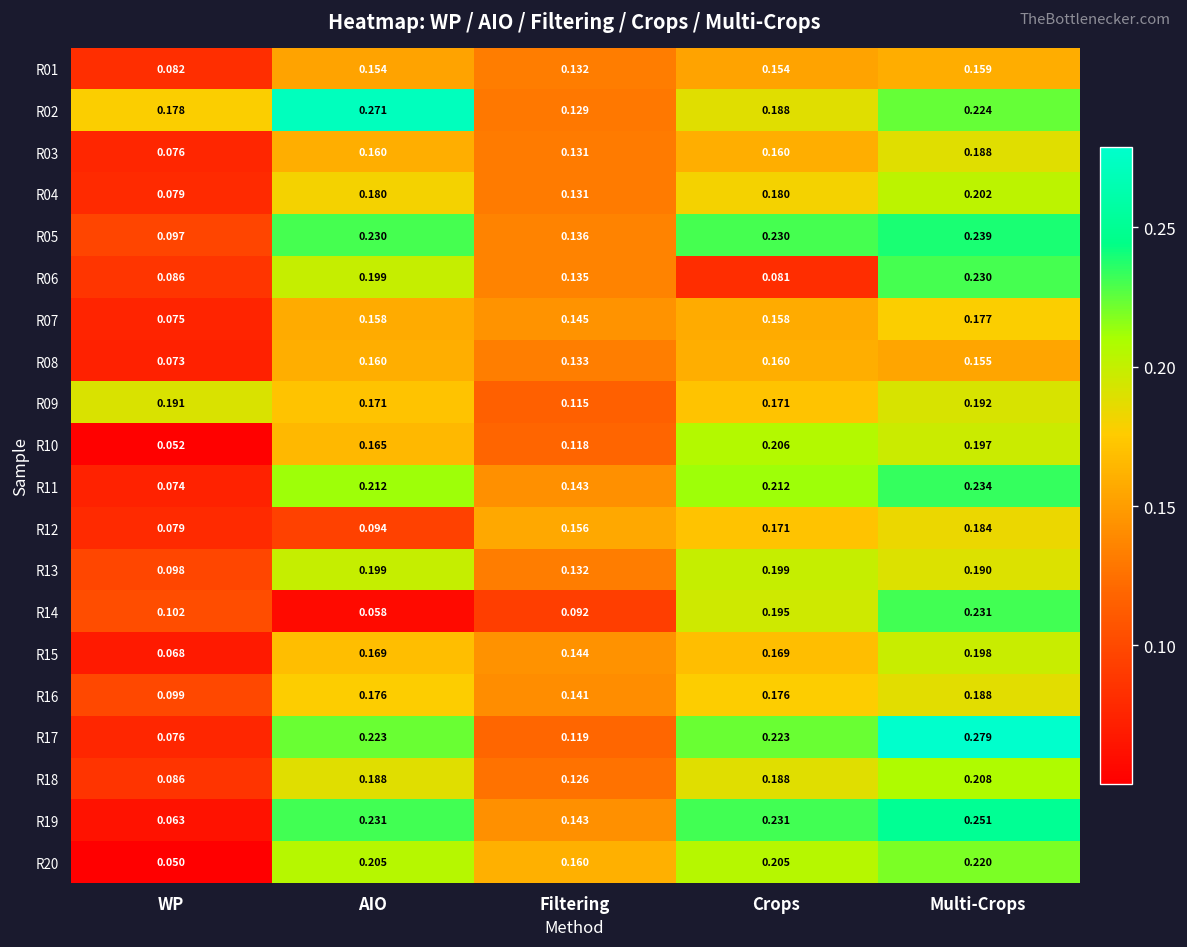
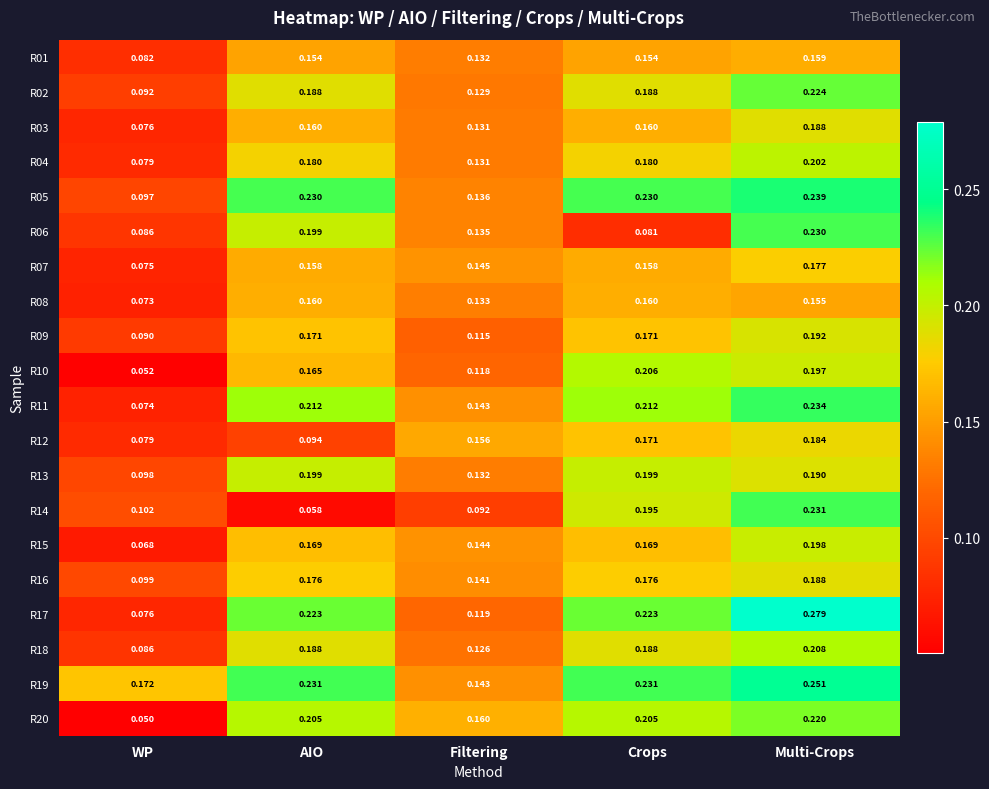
  {
    "R01": {
      "WP": 0.082,
      "AIO": 0.154,
      "Filtering": 0.132,
      "Crops": 0.154,
      "Multi-Crops": 0.159
    },
    "R02": {
-     "WP": 0.178,
-     "AIO": 0.271,
+     "WP": 0.092,
+     "AIO": 0.188,
      "Filtering": 0.129,
      "Crops": 0.188,
      "Multi-Crops": 0.224
    },
    "R03": {
      "WP": 0.076,
      "AIO": 0.160,
      "Filtering": 0.131,
      "Crops": 0.160,
      "Multi-Crops": 0.188
    },
    "R04": {
      "WP": 0.079,
      "AIO": 0.180,
      "Filtering": 0.131,
      "Crops": 0.180,
      "Multi-Crops": 0.202
    },
    "R05": {
      "WP": 0.097,
      "AIO": 0.230,
      "Filtering": 0.136,
      "Crops": 0.230,
      "Multi-Crops": 0.239
    },
    "R06": {
      "WP": 0.086,
      "AIO": 0.199,
      "Filtering": 0.135,
      "Crops": 0.081,
      "Multi-Crops": 0.230
    },
    "R07": {
      "WP": 0.075,
      "AIO": 0.158,
      "Filtering": 0.145,
      "Crops": 0.158,
      "Multi-Crops": 0.177
    },
    "R08": {
      "WP": 0.073,
      "AIO": 0.160,
      "Filtering": 0.133,
      "Crops": 0.160,
      "Multi-Crops": 0.155
    },
    "R09": {
-     "WP": 0.191,
+     "WP": 0.090,
      "AIO": 0.171,
      "Filtering": 0.115,
      "Crops": 0.171,
      "Multi-Crops": 0.192
    },
    "R10": {
      "WP": 0.052,
      "AIO": 0.165,
      "Filtering": 0.118,
      "Crops": 0.206,
      "Multi-Crops": 0.197
    },
    "R11": {
      "WP": 0.074,
      "AIO": 0.212,
      "Filtering": 0.143,
      "Crops": 0.212,
      "Multi-Crops": 0.234
    },
    "R12": {
      "WP": 0.079,
      "AIO": 0.094,
      "Filtering": 0.156,
      "Crops": 0.171,
      "Multi-Crops": 0.184
    },
    "R13": {
      "WP": 0.098,
      "AIO": 0.199,
      "Filtering": 0.132,
      "Crops": 0.199,
      "Multi-Crops": 0.190
    },
    "R14": {
      "WP": 0.102,
      "AIO": 0.058,
      "Filtering": 0.092,
      "Crops": 0.195,
      "Multi-Crops": 0.231
    },
    "R15": {
      "WP": 0.068,
      "AIO": 0.169,
      "Filtering": 0.144,
      "Crops": 0.169,
      "Multi-Crops": 0.198
    },
    "R16": {
      "WP": 0.099,
      "AIO": 0.176,
      "Filtering": 0.141,
      "Crops": 0.176,
      "Multi-Crops": 0.188
    },
    "R17": {
      "WP": 0.076,
      "AIO": 0.223,
      "Filtering": 0.119,
      "Crops": 0.223,
      "Multi-Crops": 0.279
    },
    "R18": {
      "WP": 0.086,
      "AIO": 0.188,
      "Filtering": 0.126,
      "Crops": 0.188,
      "Multi-Crops": 0.208
    },
    "R19": {
-     "WP": 0.063,
+     "WP": 0.172,
      "AIO": 0.231,
      "Filtering": 0.143,
      "Crops": 0.231,
      "Multi-Crops": 0.251
    },
    "R20": {
      "WP": 0.050,
      "AIO": 0.205,
      "Filtering": 0.160,
      "Crops": 0.205,
      "Multi-Crops": 0.220
    }
  }
